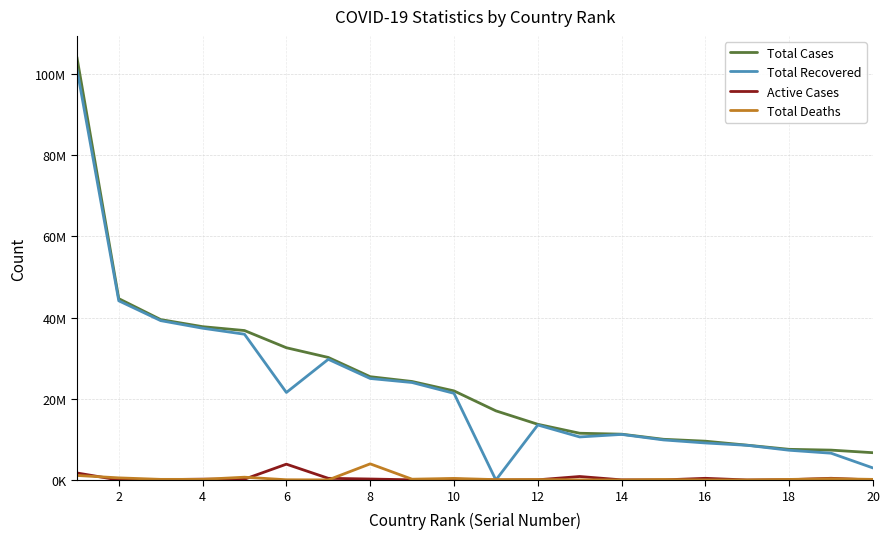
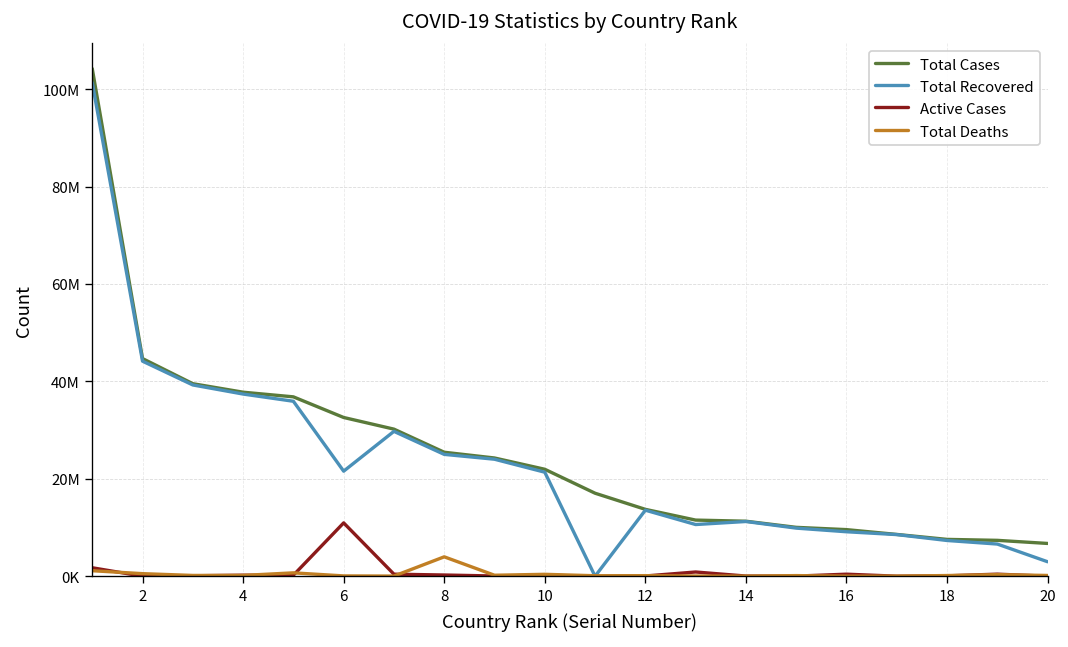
  {
    "Total Cases": {
      "6": 33000000,
      "20": 7000000
    },
    "Total Recovered": {
      "6": 22000000,
      "20": 3000000
    },
    "Active Cases": {
-     "6": 4000000,
+     "6": 11000000,
      "8": 0
    },
    "Total Deaths": {
      "6": 0,
      "8": 4000000
    }
  }
